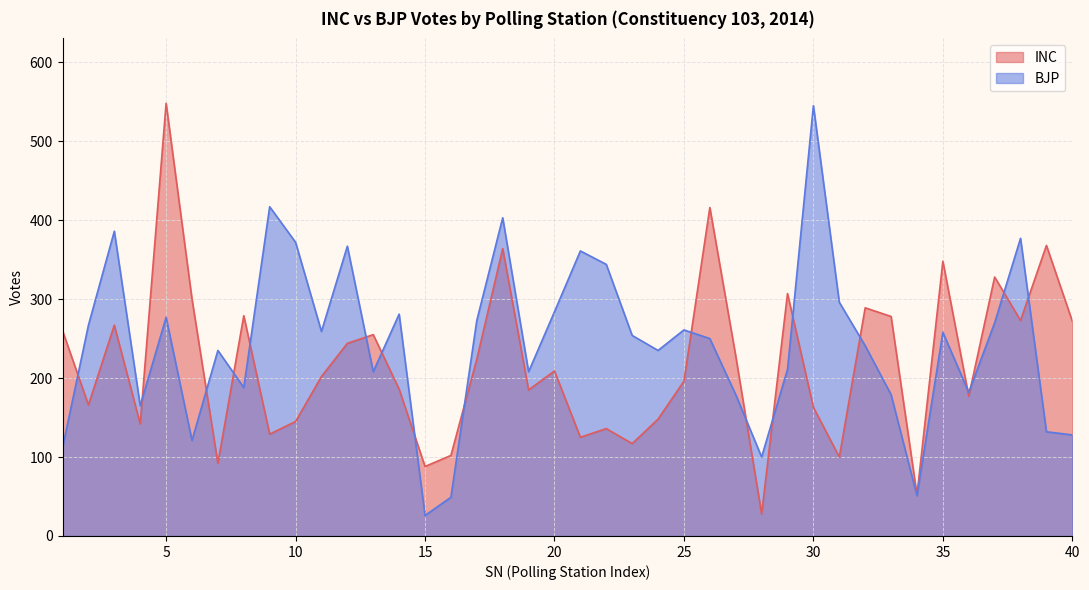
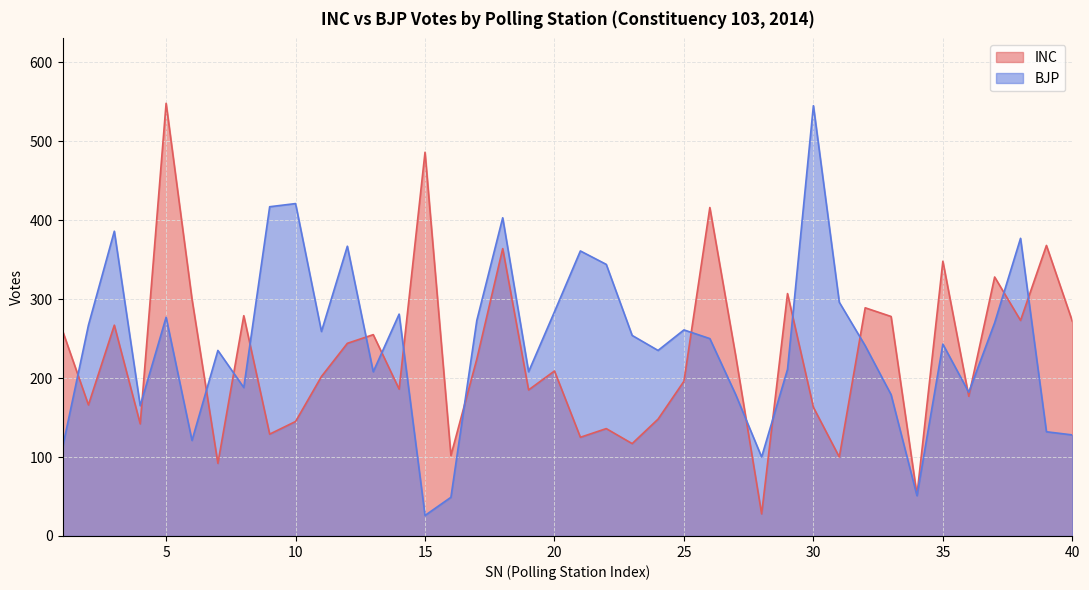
  {
    "INC": {
      "5": 550,
      "10": 150,
-     "15": 90,
+     "15": 490,
      "20": 210,
      "25": 200,
      "30": 160,
      "35": 350,
      "40": 270
    },
    "BJP": {
      "5": 280,
-     "10": 370,
+     "10": 420,
      "15": 30,
      "20": 280,
      "25": 260,
      "30": 550,
-     "35": 260,
+     "35": 240,
      "40": 130
    }
  }
